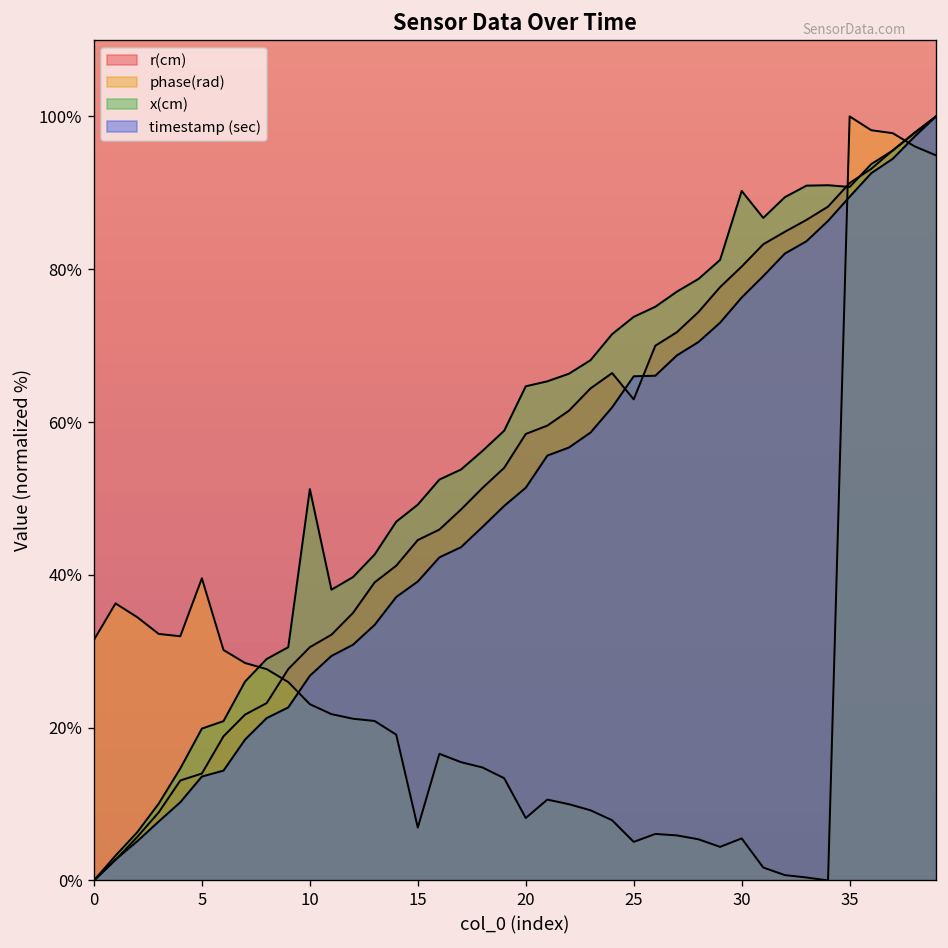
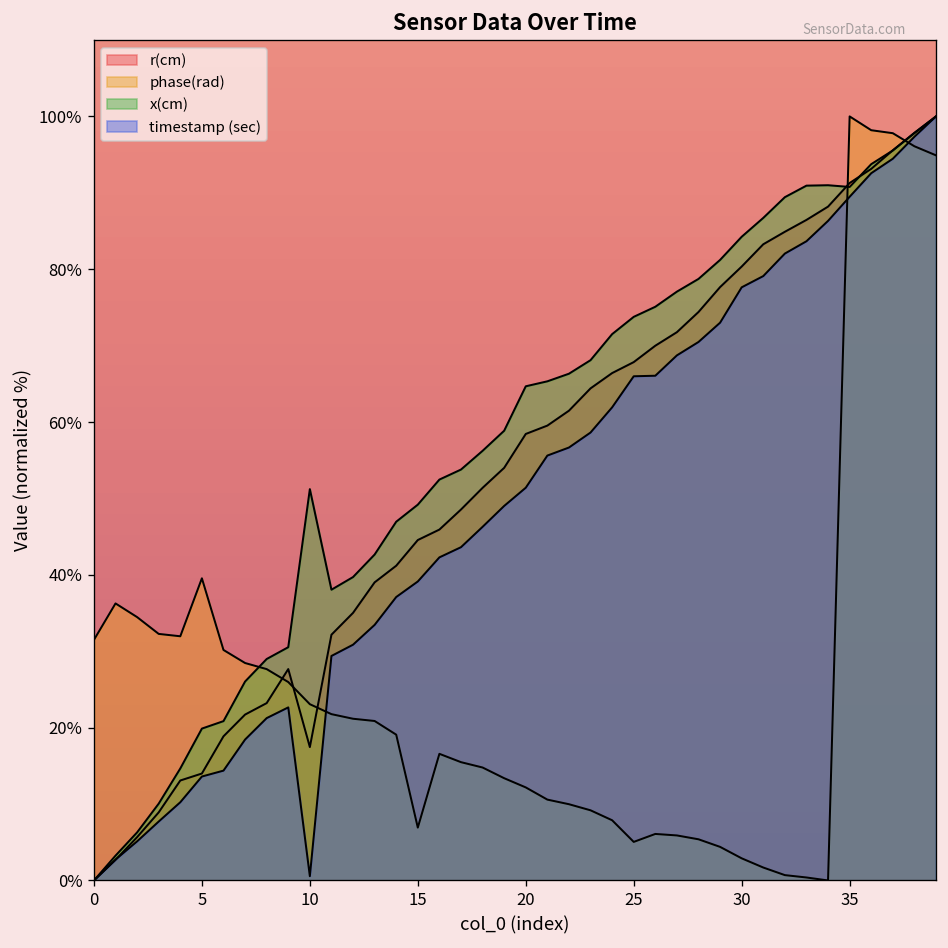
  {
    "r(cm)": {
-     "10": "31%",
+     "10": "17%",
      "15": "45%",
      "20": "58%",
-     "25": "63%",
+     "25": "68%",
      "30": "80%",
      "35": "91%"
    },
    "phase(rad)": {
      "0": "31%",
      "5": "40%",
      "10": "23%",
      "15": "7%",
-     "20": "8%",
+     "20": "12%",
      "25": "5%",
-     "30": "6%",
+     "30": "3%",
      "35": "100%"
    },
    "x(cm)": {
      "5": "20%",
      "10": "51%",
      "15": "49%",
      "20": "65%",
      "25": "74%",
-     "30": "90%",
+     "30": "84%",
      "35": "91%"
    },
    "timestamp (sec)": {
-     "10": "27%",
+     "10": "1%",
      "15": "39%",
      "20": "51%",
      "25": "66%",
-     "30": "76%",
+     "30": "78%",
      "35": "89%"
    }
  }
